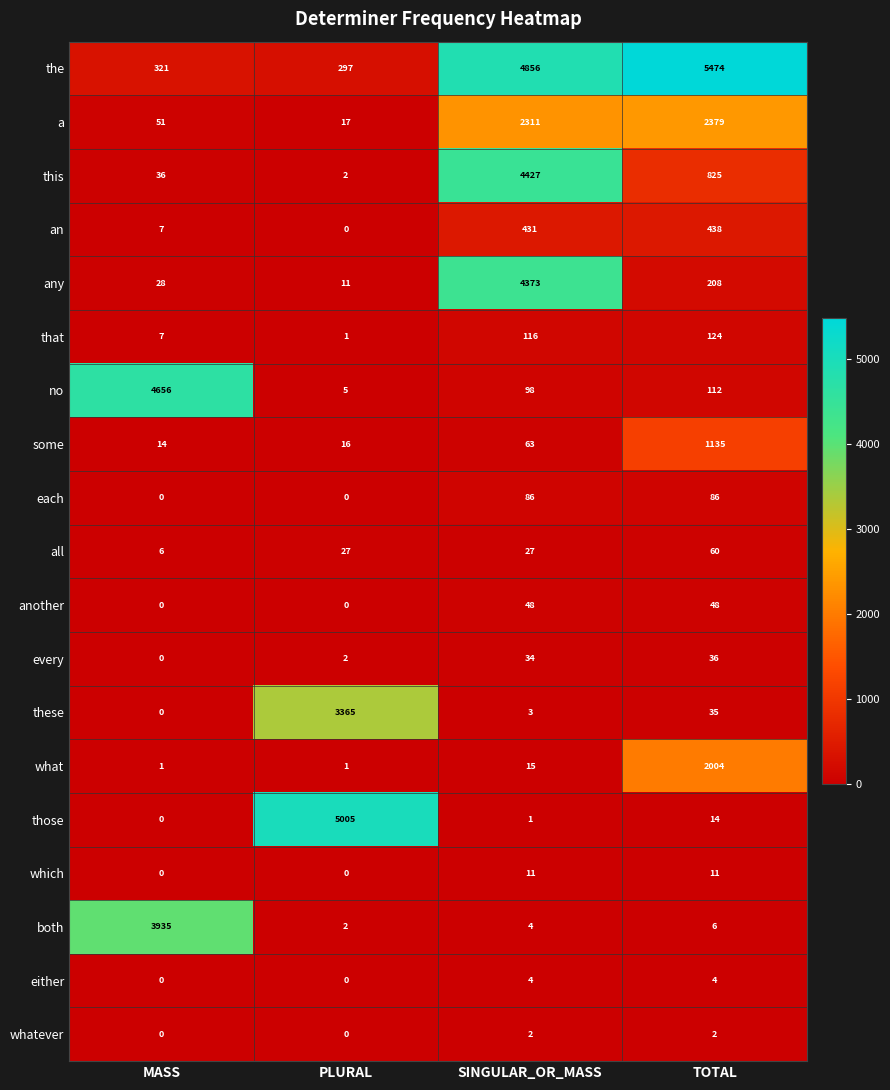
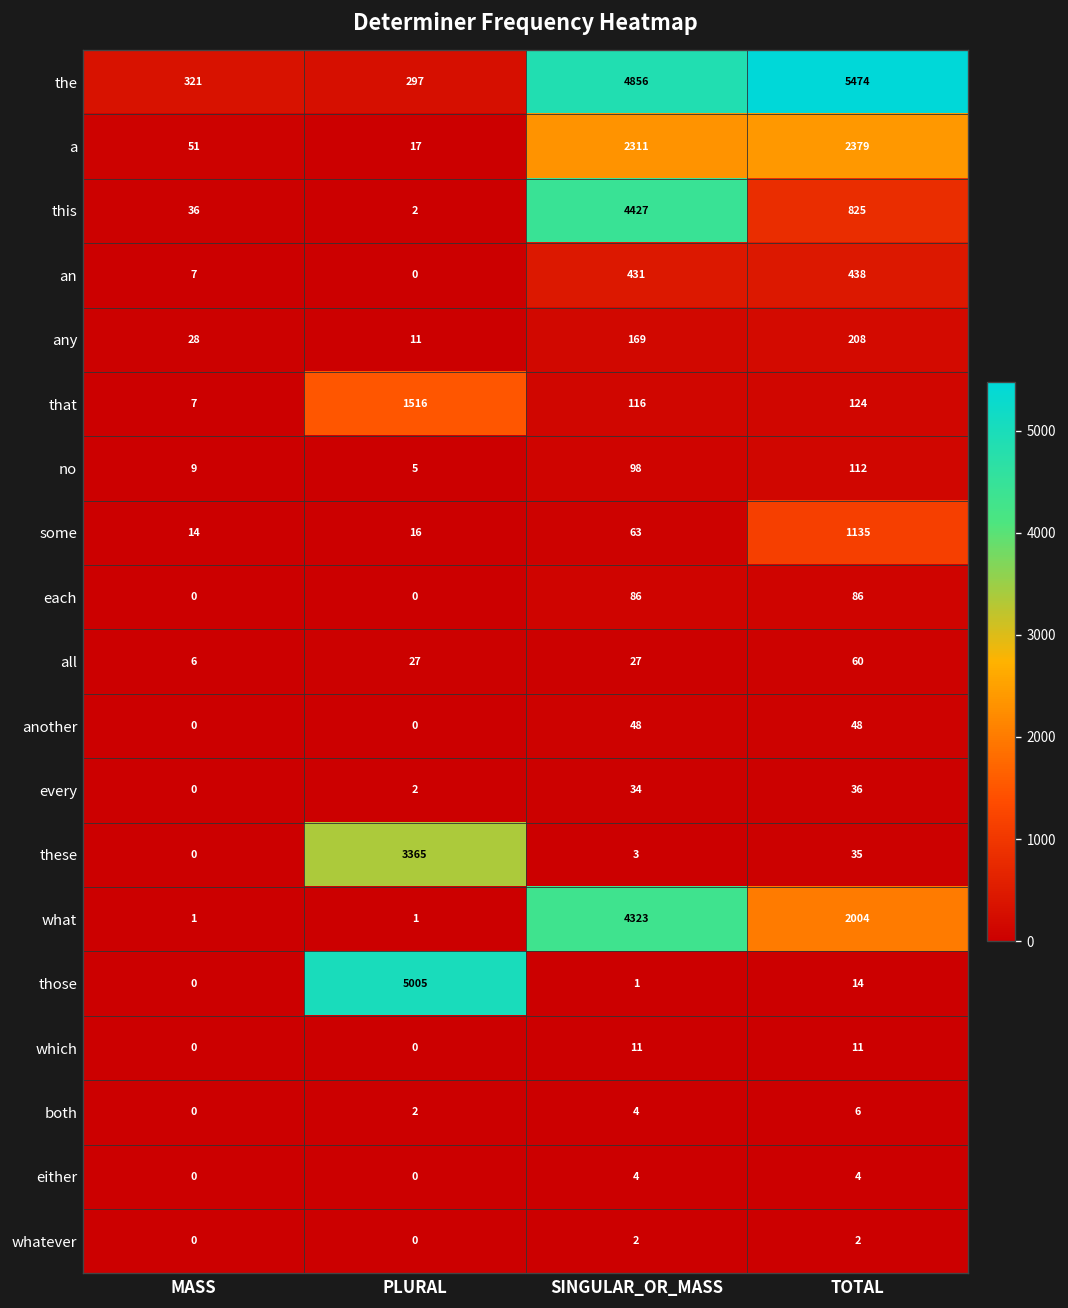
  {
    "the": {
      "MASS": 321,
      "PLURAL": 297,
      "SINGULAR_OR_MASS": 4856,
      "TOTAL": 5474
    },
    "a": {
      "MASS": 51,
      "PLURAL": 17,
      "SINGULAR_OR_MASS": 2311,
      "TOTAL": 2379
    },
    "this": {
      "MASS": 36,
      "PLURAL": 2,
      "SINGULAR_OR_MASS": 4427,
      "TOTAL": 825
    },
    "an": {
      "MASS": 7,
      "PLURAL": 0,
      "SINGULAR_OR_MASS": 431,
      "TOTAL": 438
    },
    "any": {
      "MASS": 28,
      "PLURAL": 11,
-     "SINGULAR_OR_MASS": 4373,
+     "SINGULAR_OR_MASS": 169,
      "TOTAL": 208
    },
    "that": {
      "MASS": 7,
-     "PLURAL": 1,
+     "PLURAL": 1516,
      "SINGULAR_OR_MASS": 116,
      "TOTAL": 124
    },
    "no": {
-     "MASS": 4656,
+     "MASS": 9,
      "PLURAL": 5,
      "SINGULAR_OR_MASS": 98,
      "TOTAL": 112
    },
    "some": {
      "MASS": 14,
      "PLURAL": 16,
      "SINGULAR_OR_MASS": 63,
      "TOTAL": 1135
    },
    "each": {
      "MASS": 0,
      "PLURAL": 0,
      "SINGULAR_OR_MASS": 86,
      "TOTAL": 86
    },
    "all": {
      "MASS": 6,
      "PLURAL": 27,
      "SINGULAR_OR_MASS": 27,
      "TOTAL": 60
    },
    "another": {
      "MASS": 0,
      "PLURAL": 0,
      "SINGULAR_OR_MASS": 48,
      "TOTAL": 48
    },
    "every": {
      "MASS": 0,
      "PLURAL": 2,
      "SINGULAR_OR_MASS": 34,
      "TOTAL": 36
    },
    "these": {
      "MASS": 0,
      "PLURAL": 3365,
      "SINGULAR_OR_MASS": 3,
      "TOTAL": 35
    },
    "what": {
      "MASS": 1,
      "PLURAL": 1,
-     "SINGULAR_OR_MASS": 15,
+     "SINGULAR_OR_MASS": 4323,
      "TOTAL": 2004
    },
    "those": {
      "MASS": 0,
      "PLURAL": 5005,
      "SINGULAR_OR_MASS": 1,
      "TOTAL": 14
    },
    "which": {
      "MASS": 0,
      "PLURAL": 0,
      "SINGULAR_OR_MASS": 11,
      "TOTAL": 11
    },
    "both": {
-     "MASS": 3935,
+     "MASS": 0,
      "PLURAL": 2,
      "SINGULAR_OR_MASS": 4,
      "TOTAL": 6
    },
    "either": {
      "MASS": 0,
      "PLURAL": 0,
      "SINGULAR_OR_MASS": 4,
      "TOTAL": 4
    },
    "whatever": {
      "MASS": 0,
      "PLURAL": 0,
      "SINGULAR_OR_MASS": 2,
      "TOTAL": 2
    }
  }
